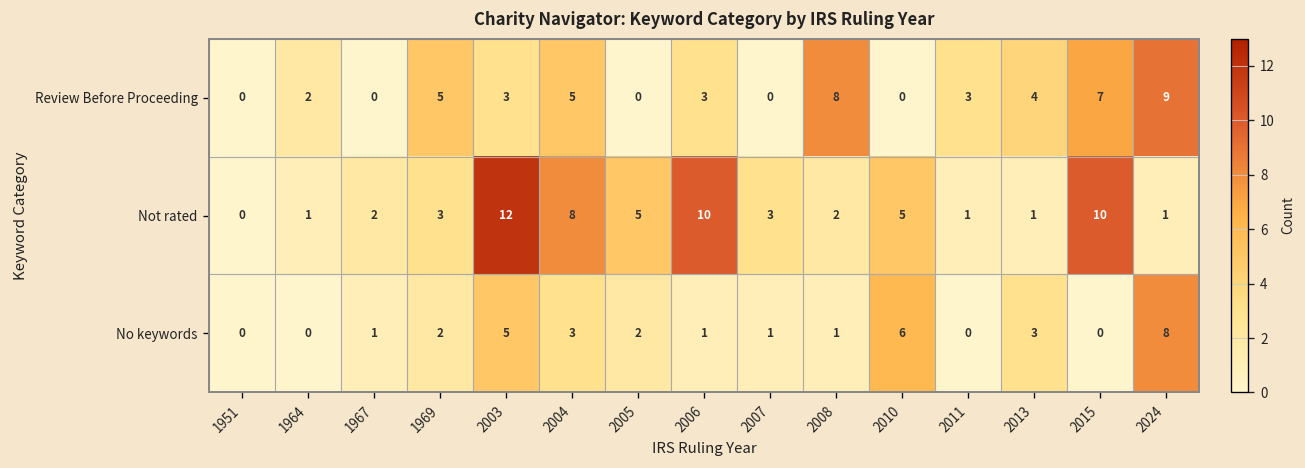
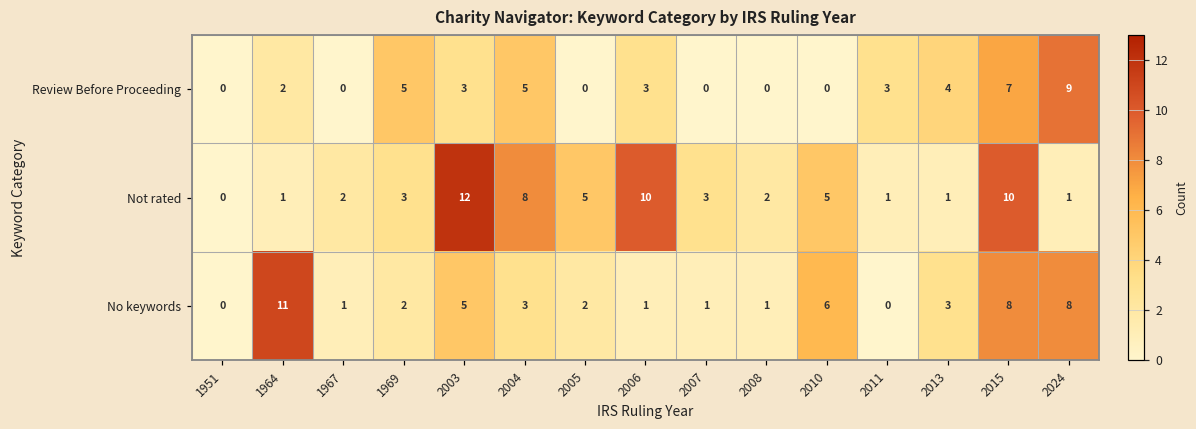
  {
    "Review Before Proceeding": {
      "1951": 0,
      "1964": 2,
      "1967": 0,
      "1969": 5,
      "2003": 3,
      "2004": 5,
      "2005": 0,
      "2006": 3,
      "2007": 0,
-     "2008": 8,
+     "2008": 0,
      "2010": 0,
      "2011": 3,
      "2013": 4,
      "2015": 7,
      "2024": 9
    },
    "Not rated": {
      "1951": 0,
      "1964": 1,
      "1967": 2,
      "1969": 3,
      "2003": 12,
      "2004": 8,
      "2005": 5,
      "2006": 10,
      "2007": 3,
      "2008": 2,
      "2010": 5,
      "2011": 1,
      "2013": 1,
      "2015": 10,
      "2024": 1
    },
    "No keywords": {
      "1951": 0,
-     "1964": 0,
+     "1964": 11,
      "1967": 1,
      "1969": 2,
      "2003": 5,
      "2004": 3,
      "2005": 2,
      "2006": 1,
      "2007": 1,
      "2008": 1,
      "2010": 6,
      "2011": 0,
      "2013": 3,
-     "2015": 0,
+     "2015": 8,
      "2024": 8
    }
  }
